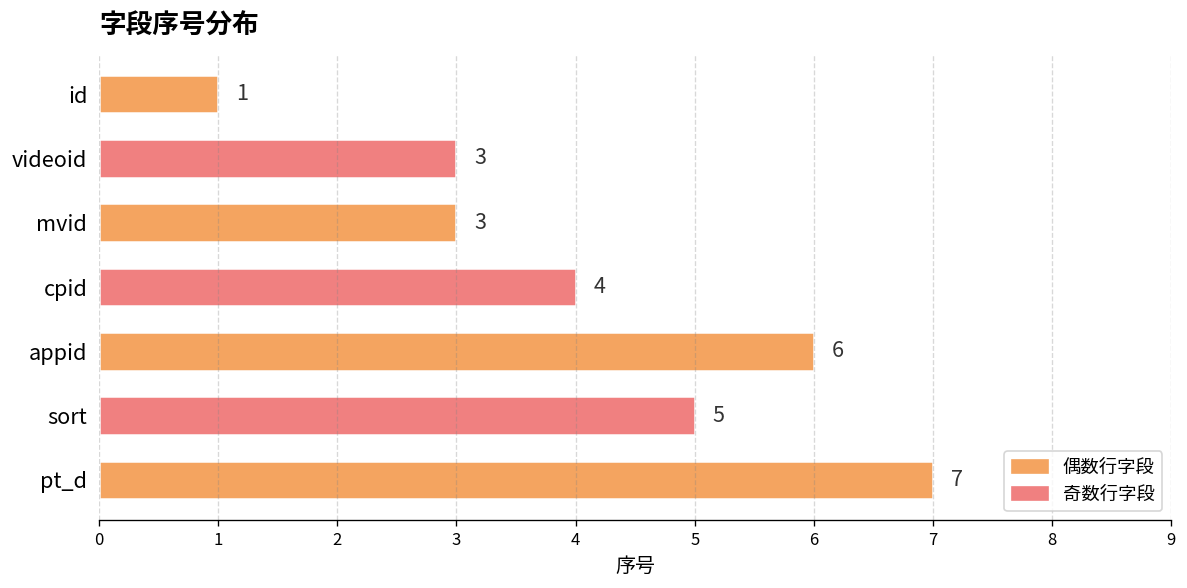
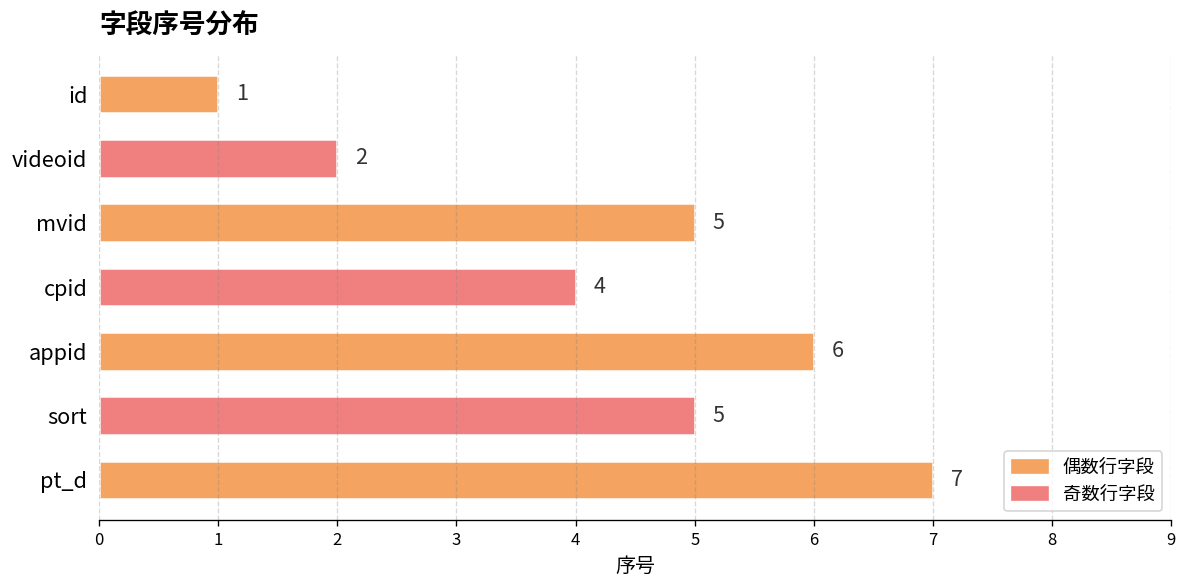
  {
    "id": 1,
-   "videoid": 3,
-   "mvid": 3,
+   "videoid": 2,
+   "mvid": 5,
    "cpid": 4,
    "appid": 6,
    "sort": 5,
    "pt_d": 7
  }
